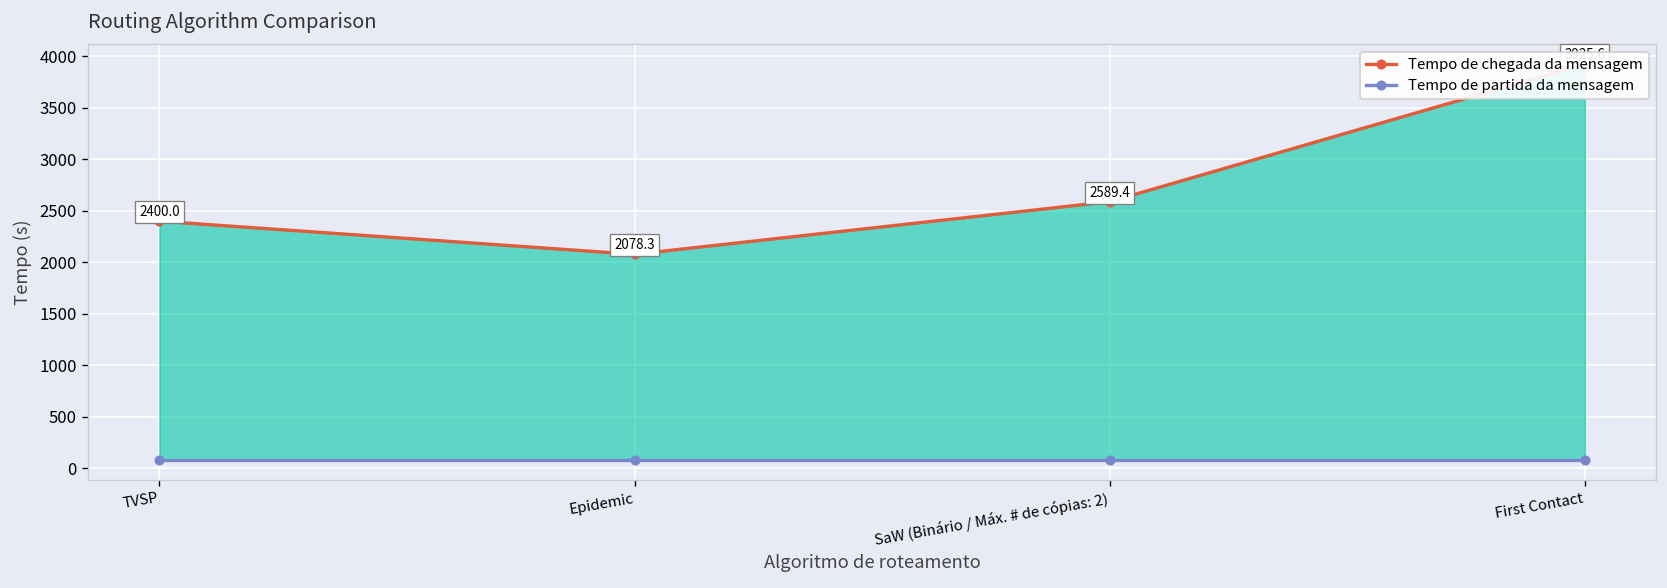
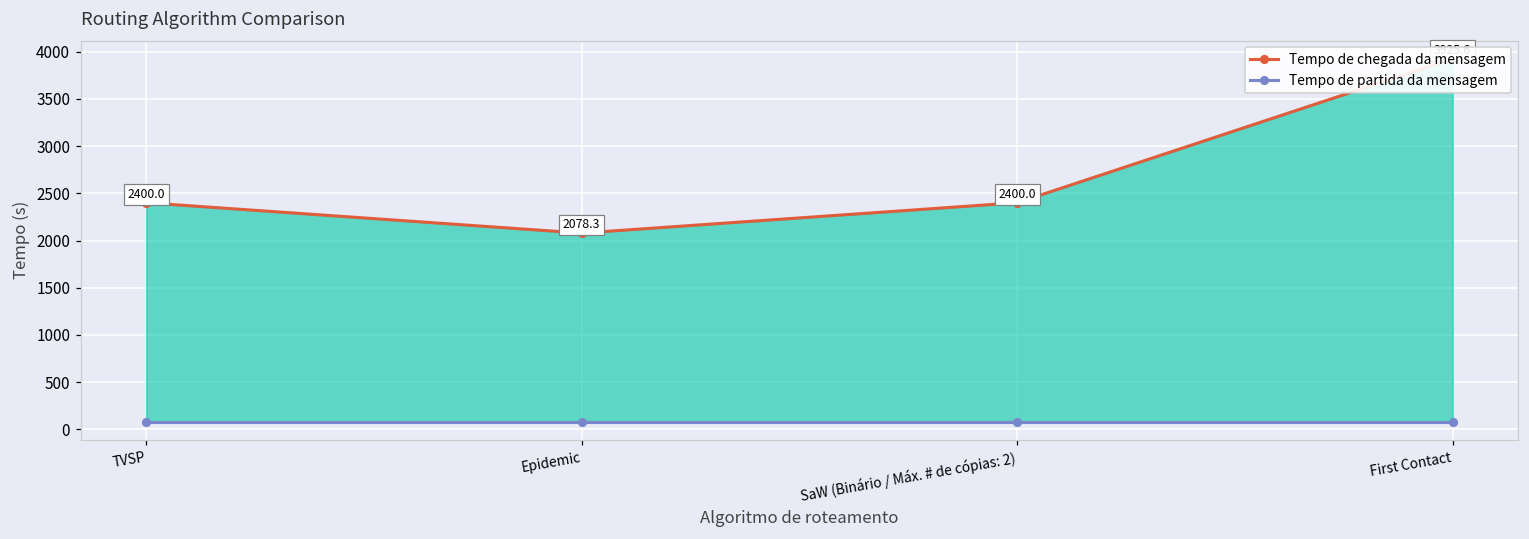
  {
    "Tempo de chegada da mensagem": {
-     "SaW (Binário / Máx. # de cópias: 2)": 2589.4
+     "SaW (Binário / Máx. # de cópias: 2)": 2400.0
    },
    "Tempo de partida da mensagem": {
      "TVSP": 100,
      "Epidemic": 100,
      "SaW (Binário / Máx. # de cópias: 2)": 100,
      "First Contact": 100
    }
  }
